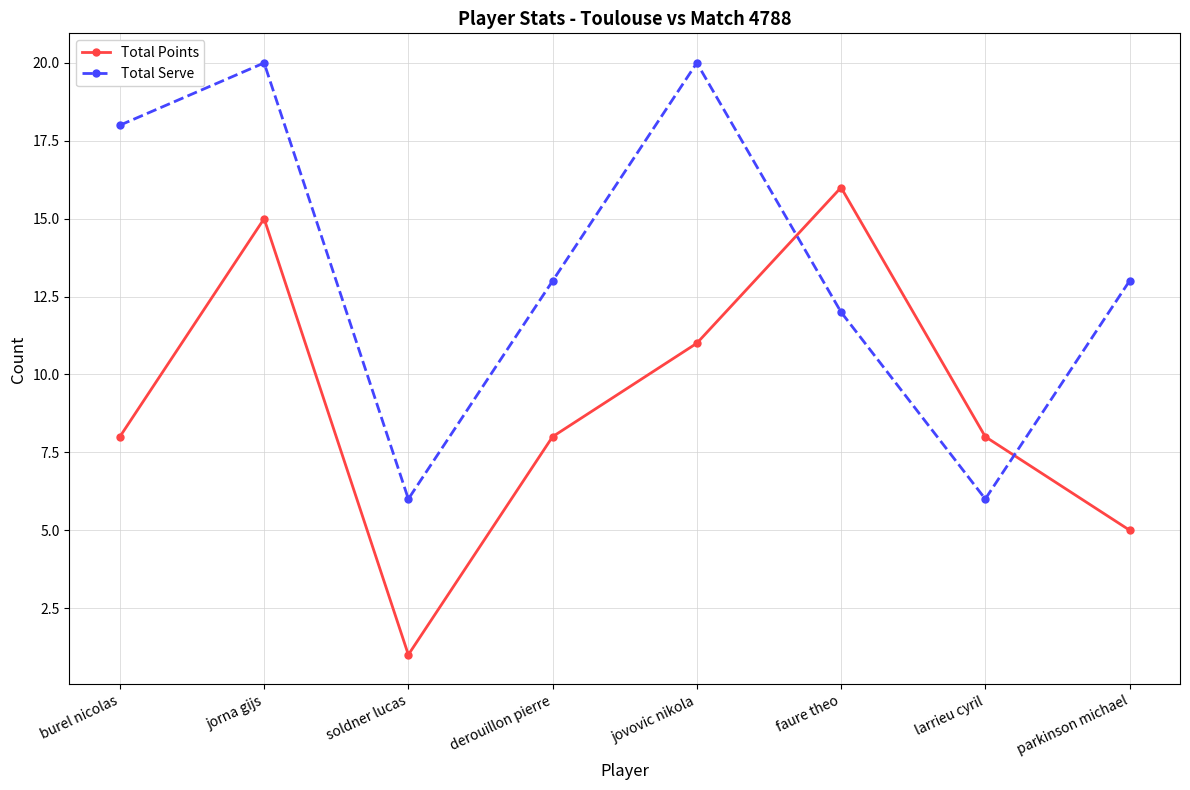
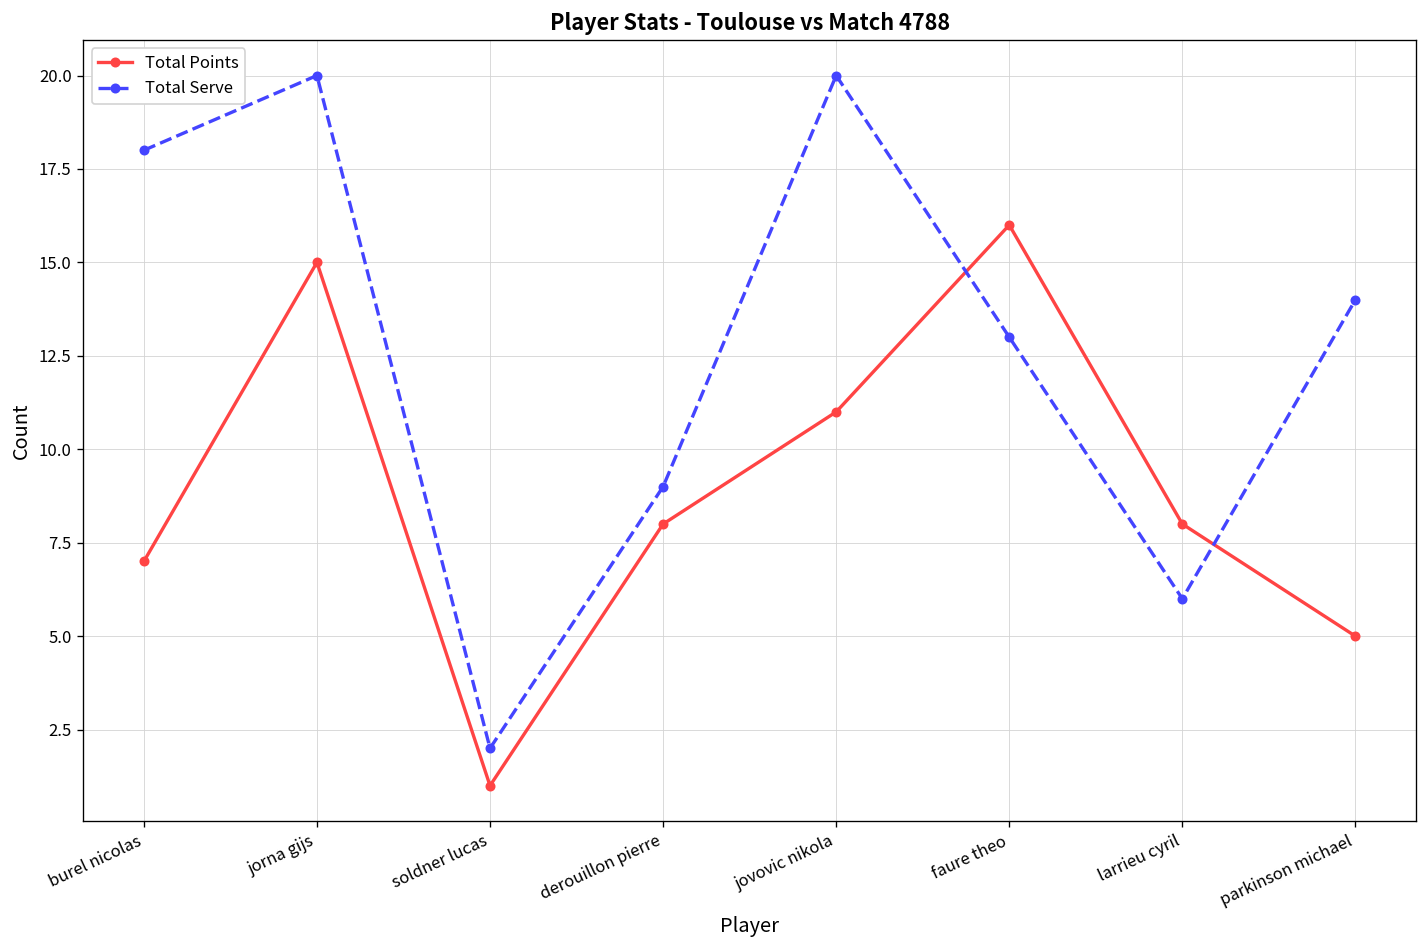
  {
    "Total Points": {
-     "burel nicolas": 8,
+     "burel nicolas": 7,
      "jorna gijs": 15,
      "soldner lucas": 1,
      "derouillon pierre": 8,
      "jovovic nikola": 11,
      "faure theo": 16,
      "larrieu cyril": 8,
      "parkinson michael": 5
    },
    "Total Serve": {
      "burel nicolas": 18,
      "jorna gijs": 20,
-     "soldner lucas": 6,
-     "derouillon pierre": 13,
+     "soldner lucas": 2,
+     "derouillon pierre": 9,
      "jovovic nikola": 20,
-     "faure theo": 12,
+     "faure theo": 13,
      "larrieu cyril": 6,
-     "parkinson michael": 13
+     "parkinson michael": 14
    }
  }
